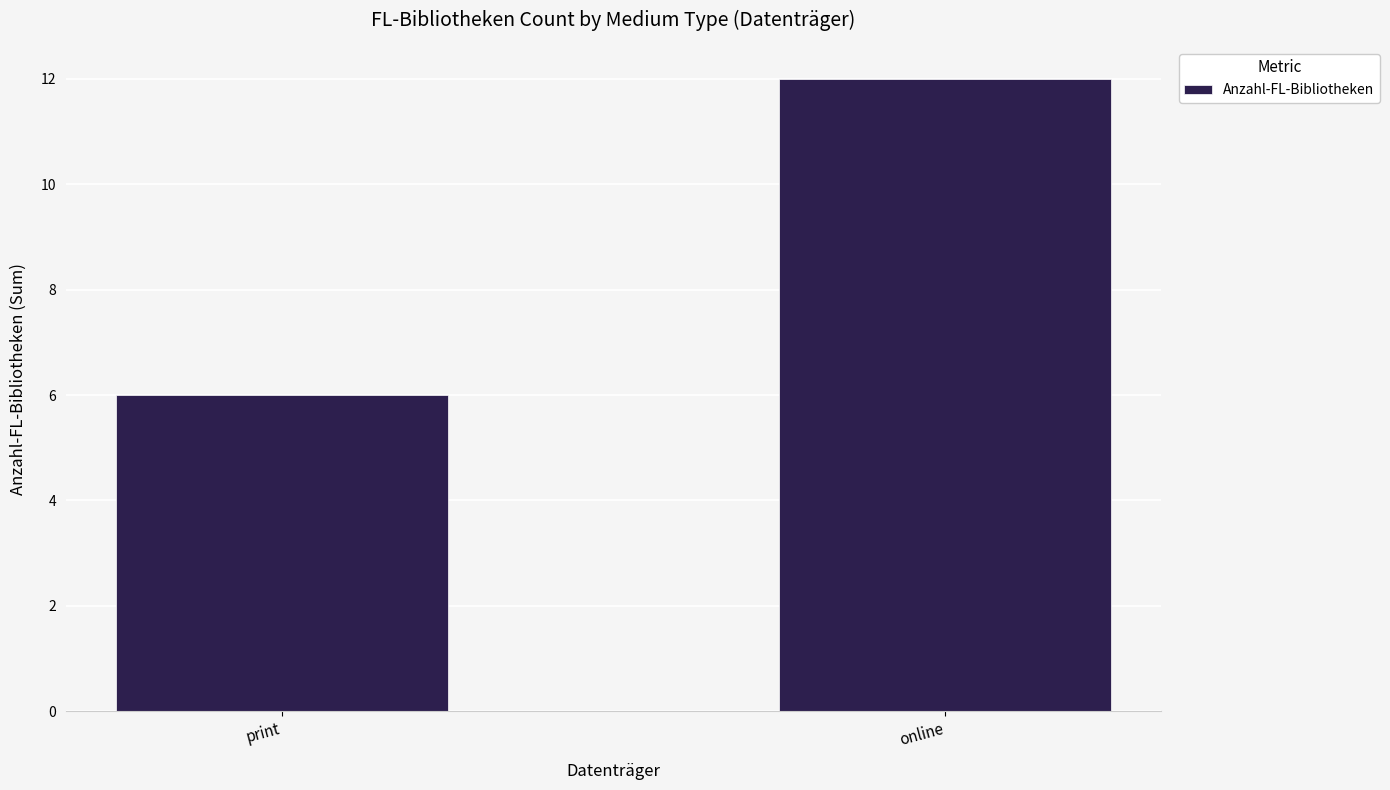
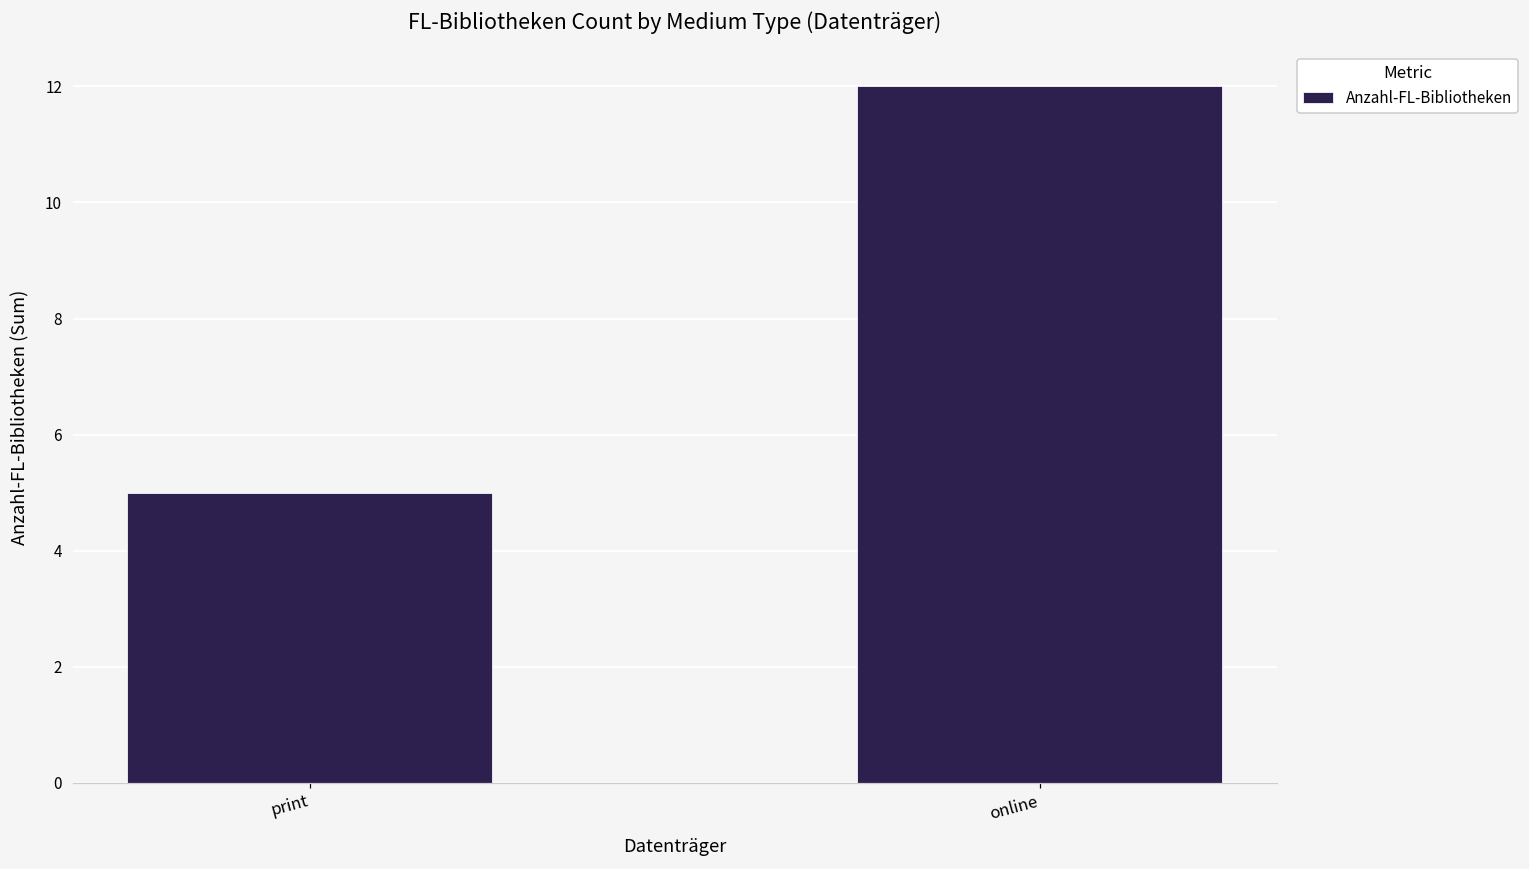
  {
-   "print": 6,
+   "print": 5,
    "online": 12
  }
